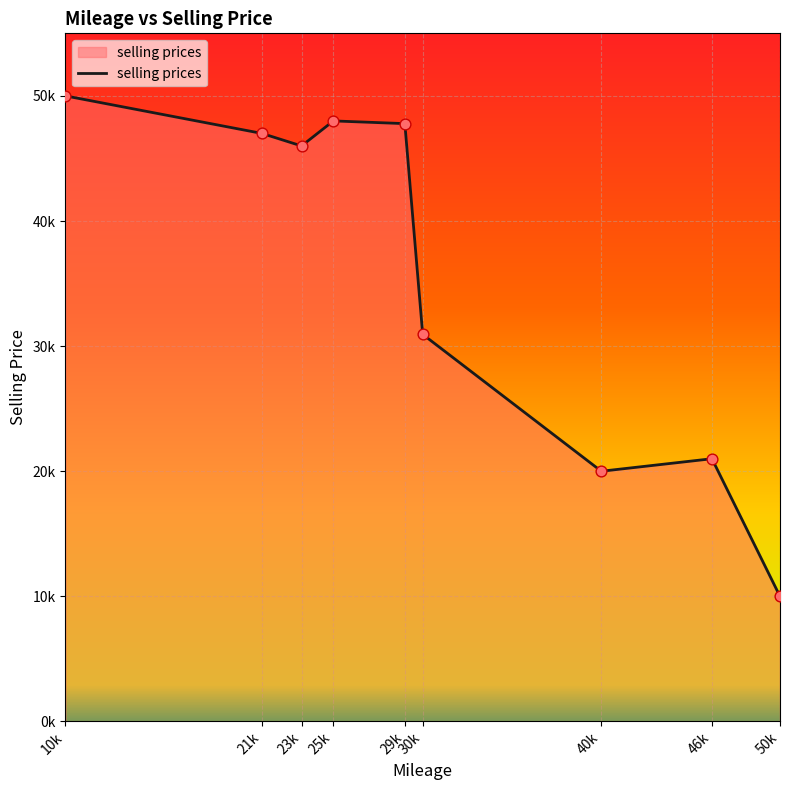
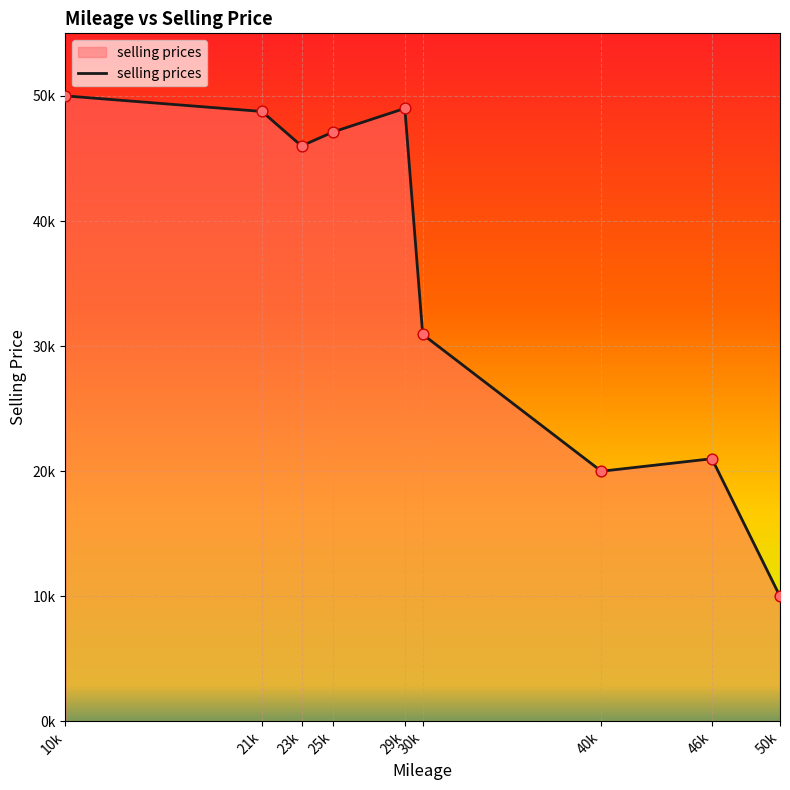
  {
    "10k": 50000,
-   "21k": 47000,
+   "21k": 48800,
    "23k": 46000,
-   "25k": 48000,
-   "29k": 47800,
+   "25k": 47100,
+   "29k": 49000,
    "30k": 30900,
    "40k": 20000,
    "46k": 21000,
    "50k": 10000
  }
